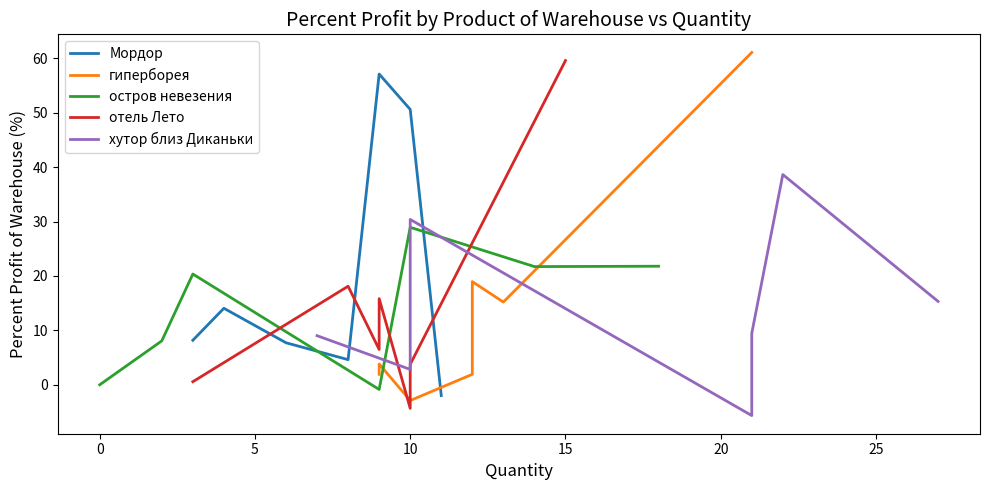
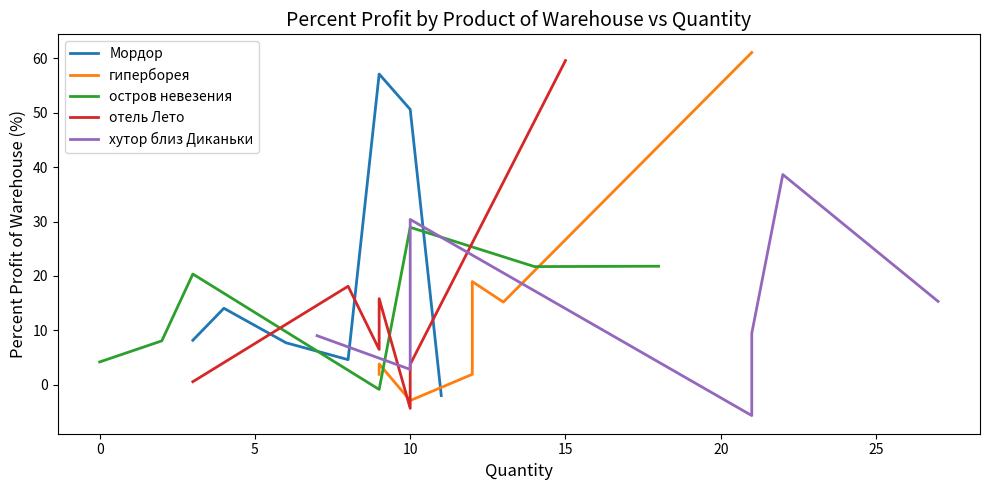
  {
    "Мордор": {
      "10": 51
    },
    "остров невезения": {
-     "0": 0,
+     "0": 4,
      "10": 29
    }
  }
